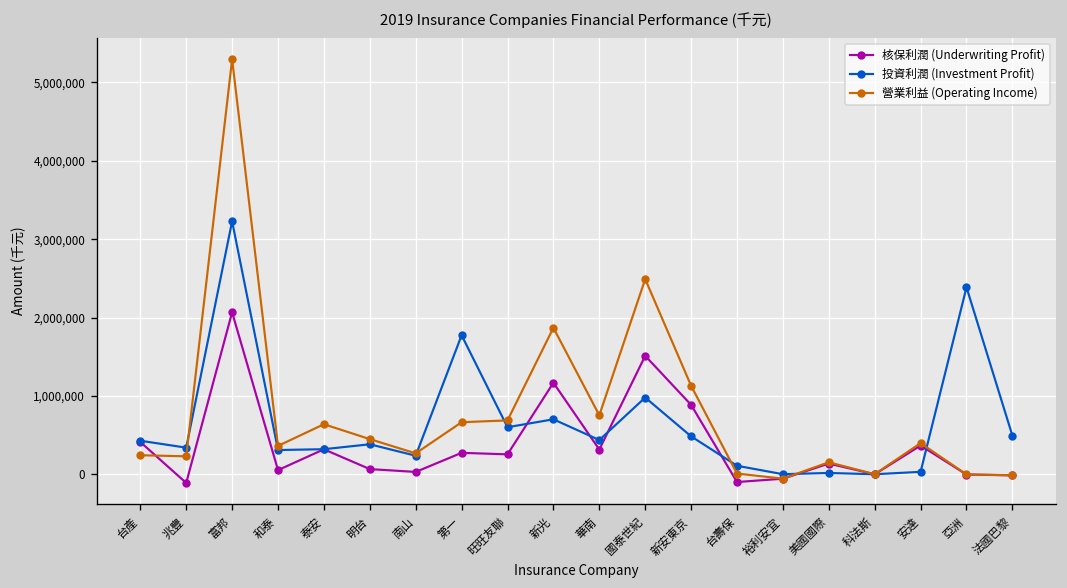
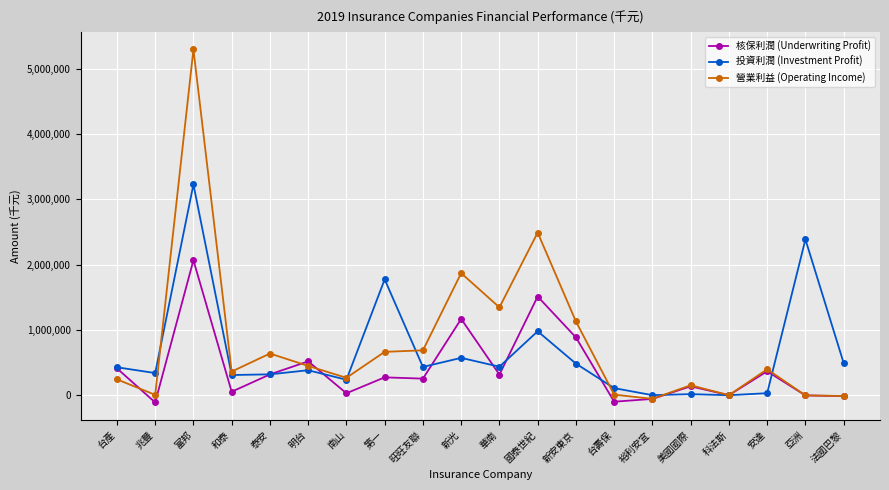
  {
    "核保利潤 (Underwriting Profit)": {
      "兆豐": "-100,000",
      "富邦": "2,100,000",
      "和泰": "100,000",
-     "明台": "100,000",
+     "明台": "500,000",
      "南山": "0",
      "第一": "300,000",
      "旺旺友聯": "300,000",
      "新光": "1,200,000",
      "華南": "300,000",
      "國泰世紀": "1,500,000",
      "新安東京": "900,000",
      "台壽保": "-100,000"
    },
    "投資利潤 (Investment Profit)": {
      "兆豐": "300,000",
      "富邦": "3,200,000",
      "和泰": "300,000",
      "明台": "400,000",
      "第一": "1,800,000",
-     "旺旺友聯": "600,000",
-     "新光": "700,000",
+     "旺旺友聯": "400,000",
+     "新光": "600,000",
      "華南": "400,000",
      "國泰世紀": "1,000,000",
      "新安東京": "500,000",
      "台壽保": "100,000",
      "裕利安宜": "0",
      "美國國際": "0",
      "安達": "0",
      "亞洲": "2,400,000",
      "法國巴黎": "500,000"
    },
    "營業利益 (Operating Income)": {
      "台產": "200,000",
-     "兆豐": "200,000",
+     "兆豐": "0",
      "富邦": "5,300,000",
      "和泰": "400,000",
      "泰安": "600,000",
      "明台": "400,000",
      "第一": "700,000",
      "旺旺友聯": "700,000",
      "新光": "1,900,000",
-     "華南": "800,000",
+     "華南": "1,300,000",
      "國泰世紀": "2,500,000",
      "新安東京": "1,100,000",
      "台壽保": "0"
    }
  }
